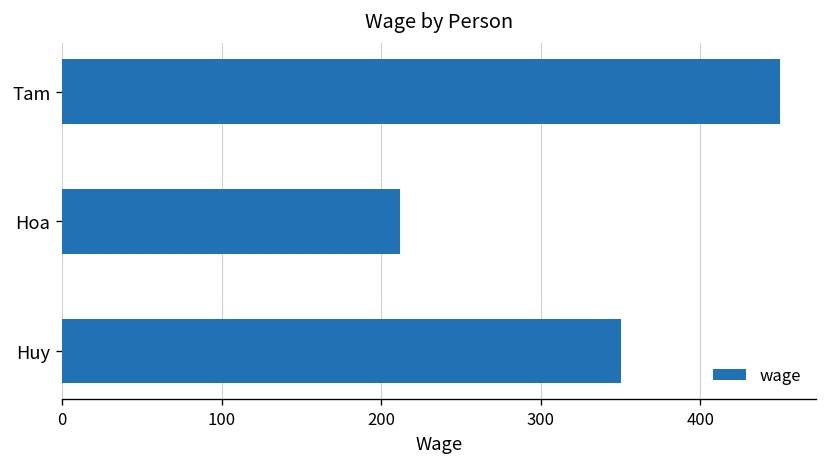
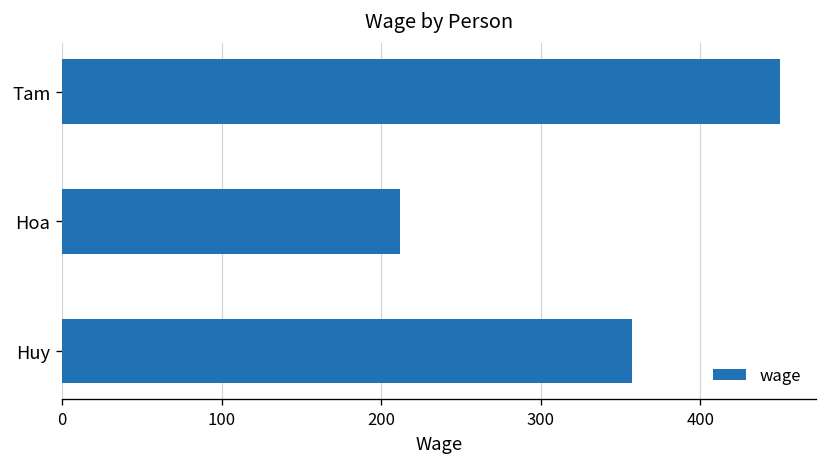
  {
    "Tam": 450,
    "Hoa": 212,
-   "Huy": 350
+   "Huy": 357
  }
